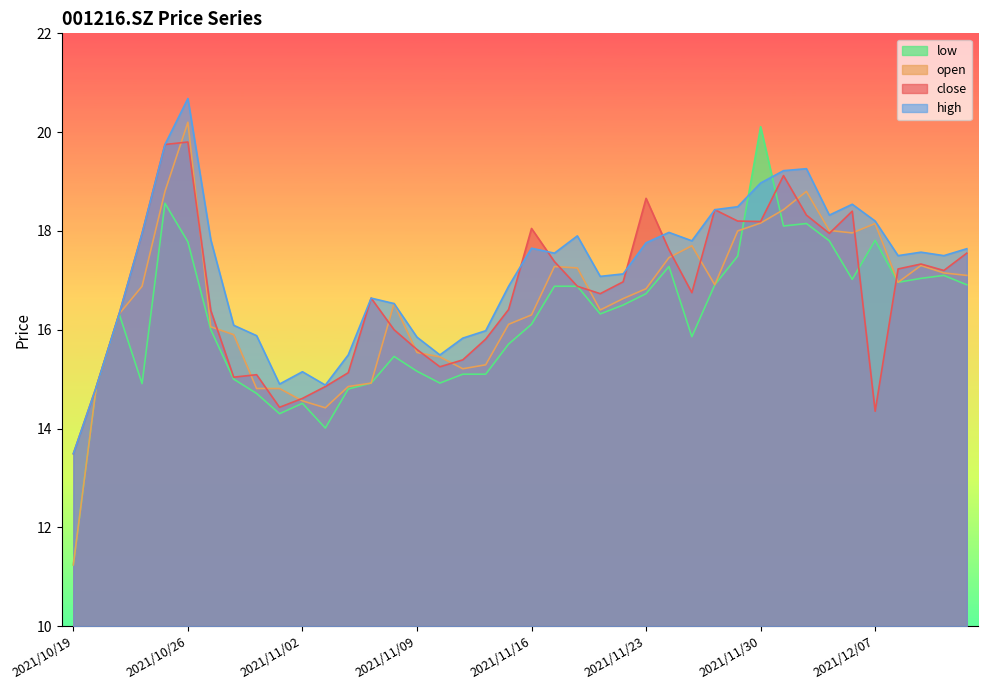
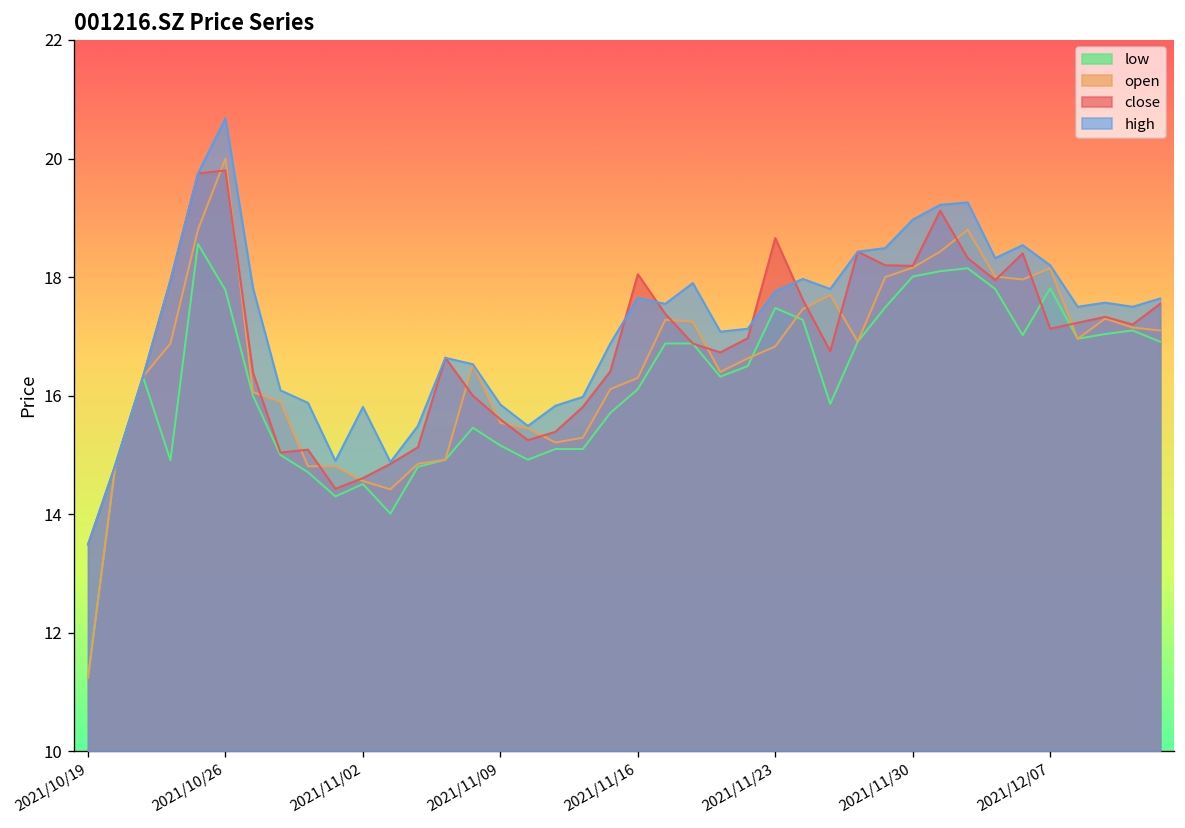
  {
    "low": {
      "2021/10/26": 17.8,
      "2021/11/09": 15.2,
      "2021/11/16": 16.1,
-     "2021/11/23": 16.7,
-     "2021/11/30": 20.1,
+     "2021/11/23": 17.5,
+     "2021/11/30": 18.0,
      "2021/12/07": 17.8
    },
    "open": {
-     "2021/10/26": 20.2,
+     "2021/10/26": 20.0,
      "2021/11/09": 15.5,
      "2021/11/16": 16.3,
      "2021/11/23": 16.8
    },
    "close": {
      "2021/10/26": 19.8,
      "2021/11/09": 15.6,
      "2021/11/16": 18.1,
      "2021/11/23": 18.7,
-     "2021/12/07": 14.4
+     "2021/12/07": 17.1
    },
    "high": {
      "2021/10/26": 20.7,
-     "2021/11/02": 15.2,
+     "2021/11/02": 15.8,
      "2021/11/09": 15.9,
      "2021/11/16": 17.7,
      "2021/11/23": 17.8,
      "2021/11/30": 19.0
    }
  }
